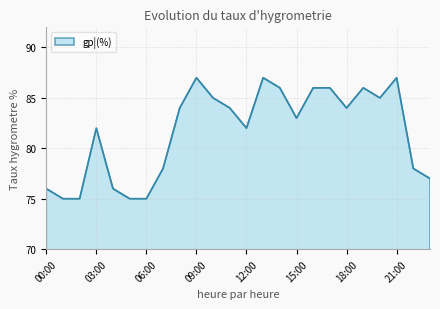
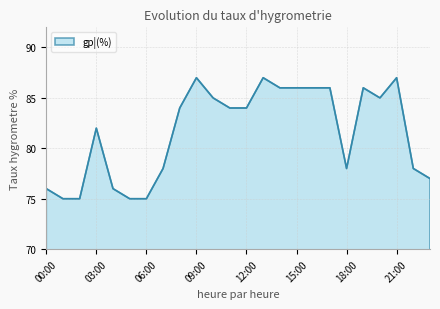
  {
    "00:00": 76,
    "03:00": 82,
    "06:00": 75,
    "09:00": 87,
-   "12:00": 82,
-   "15:00": 83,
-   "18:00": 84,
+   "12:00": 84,
+   "15:00": 86,
+   "18:00": 78,
    "21:00": 87
  }
